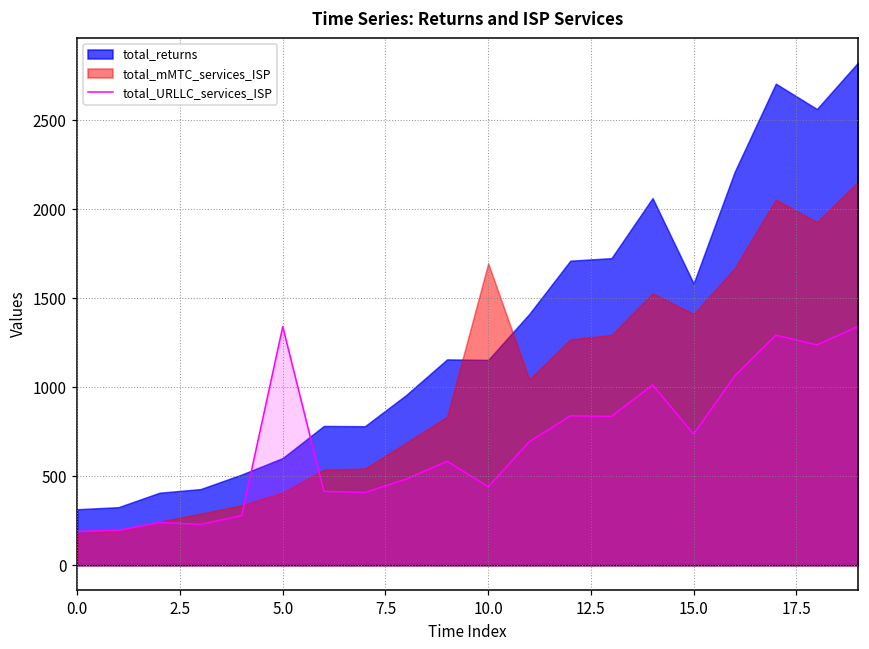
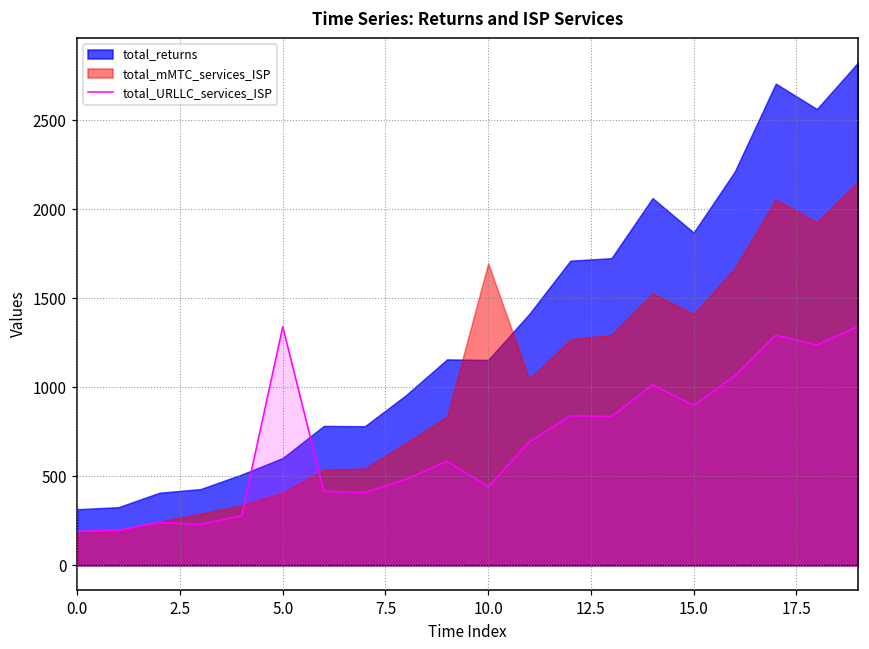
  {
    "total_returns": {
      "0.0": 310,
      "5.0": 600,
      "10.0": 1150,
-     "15.0": 1580
+     "15.0": 1870
    },
    "total_URLLC_services_ISP": {
      "5.0": 1340,
      "10.0": 440,
-     "15.0": 740
+     "15.0": 900
    },
    "total_mMTC_services_ISP": {
      "5.0": 410,
      "10.0": 1700,
      "15.0": 1410
    }
  }
